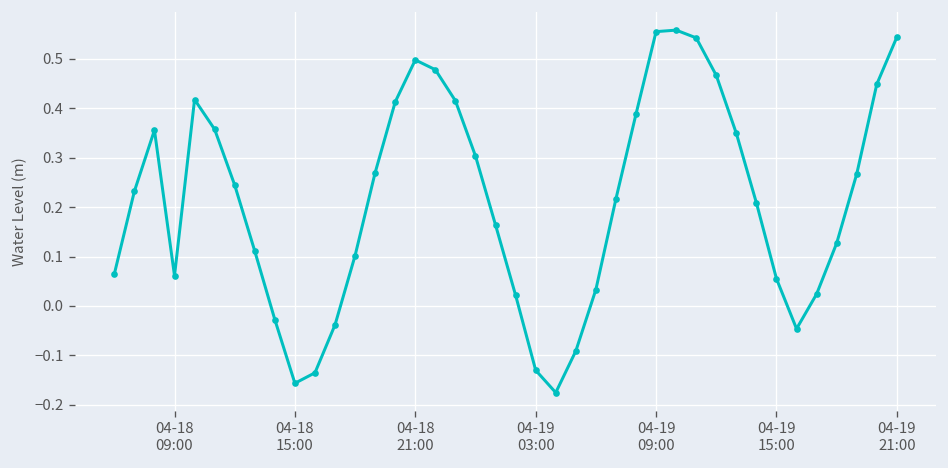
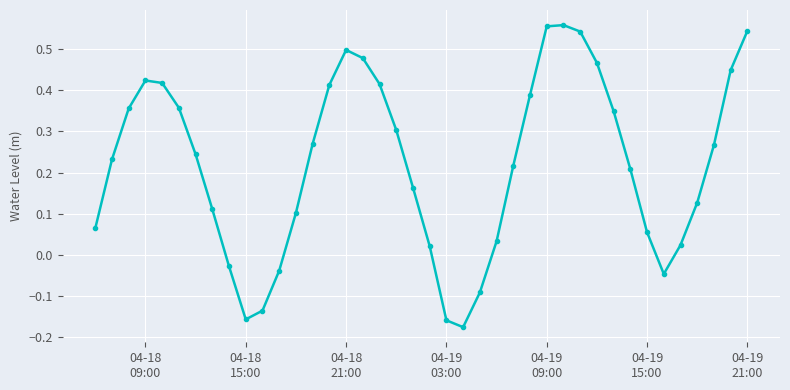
  {
-   "04-18 09:00": 0.06,
+   "04-18 09:00": 0.42,
    "04-18 15:00": -0.16,
    "04-18 21:00": 0.50,
-   "04-19 03:00": -0.13,
+   "04-19 03:00": -0.16,
    "04-19 09:00": 0.56,
    "04-19 15:00": 0.06,
    "04-19 21:00": 0.54
  }
